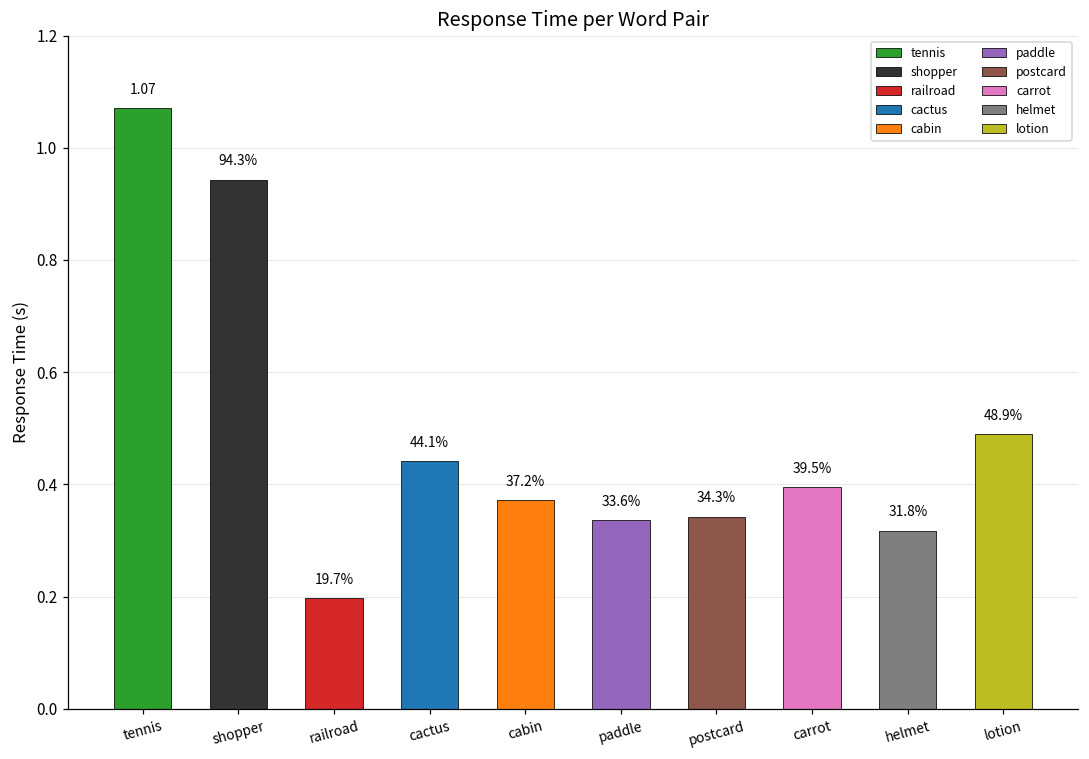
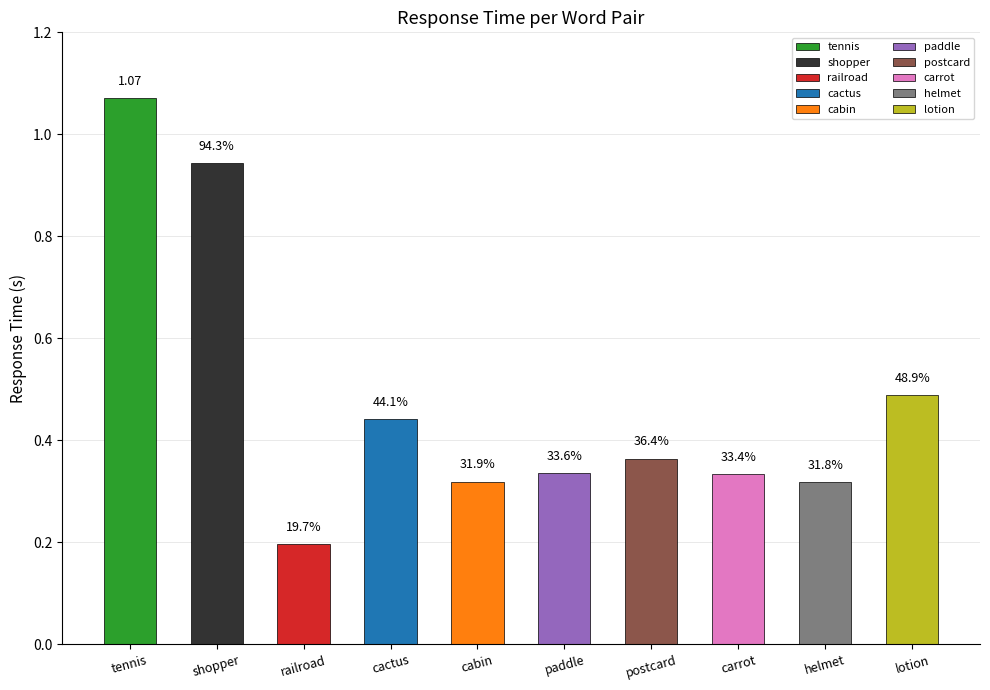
  {
    "tennis": "1.07",
    "shopper": "94.3%",
    "railroad": "19.7%",
    "cactus": "44.1%",
-   "cabin": "37.2%",
+   "cabin": "31.9%",
    "paddle": "33.6%",
-   "postcard": "34.3%",
-   "carrot": "39.5%",
+   "postcard": "36.4%",
+   "carrot": "33.4%",
    "helmet": "31.8%",
    "lotion": "48.9%"
  }
